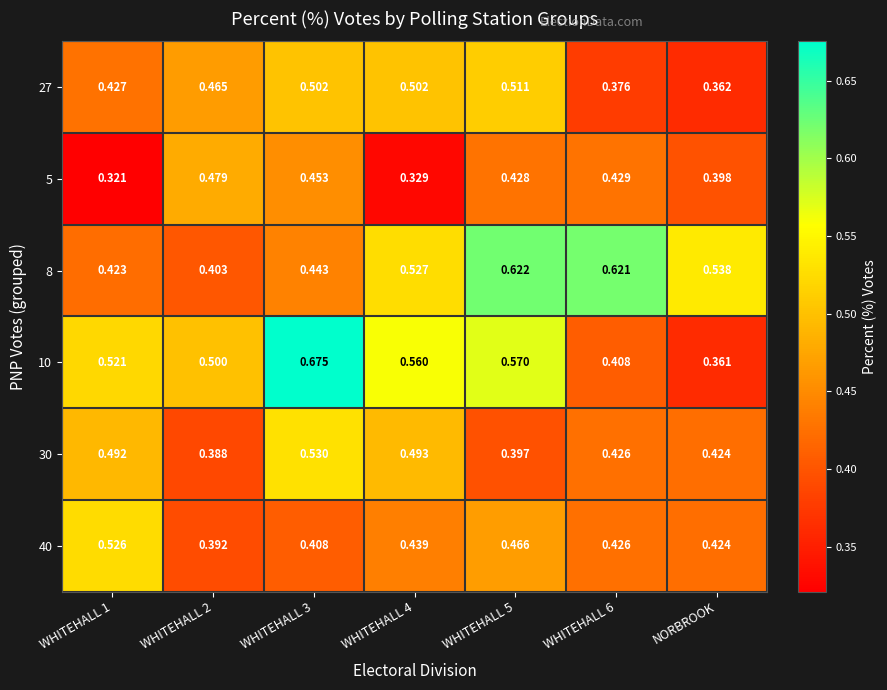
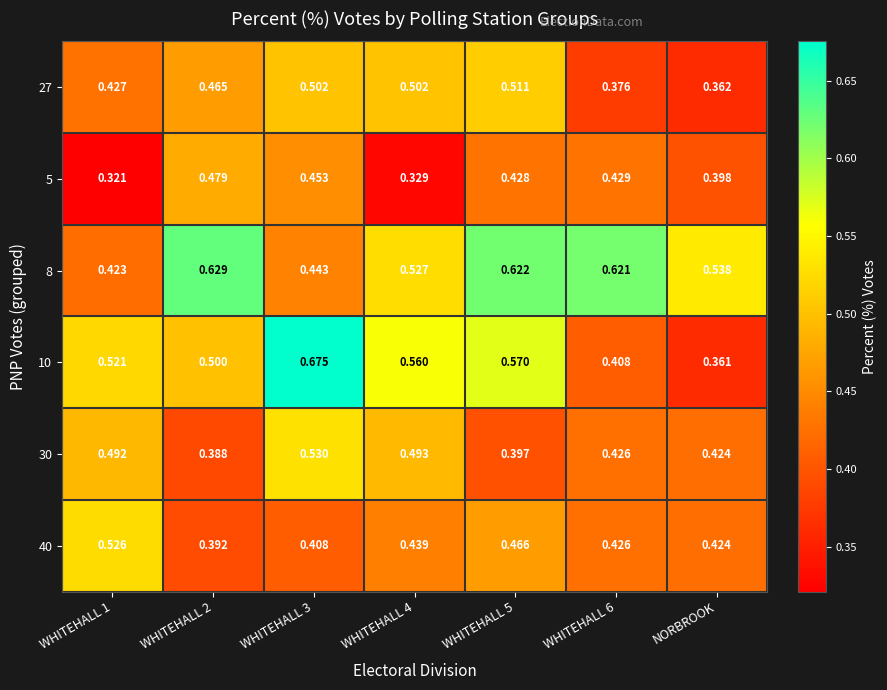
  {
    "27": {
      "WHITEHALL 1": 0.427,
      "WHITEHALL 2": 0.465,
      "WHITEHALL 3": 0.502,
      "WHITEHALL 4": 0.502,
      "WHITEHALL 5": 0.511,
      "WHITEHALL 6": 0.376,
      "NORBROOK": 0.362
    },
    "5": {
      "WHITEHALL 1": 0.321,
      "WHITEHALL 2": 0.479,
      "WHITEHALL 3": 0.453,
      "WHITEHALL 4": 0.329,
      "WHITEHALL 5": 0.428,
      "WHITEHALL 6": 0.429,
      "NORBROOK": 0.398
    },
    "8": {
      "WHITEHALL 1": 0.423,
-     "WHITEHALL 2": 0.403,
+     "WHITEHALL 2": 0.629,
      "WHITEHALL 3": 0.443,
      "WHITEHALL 4": 0.527,
      "WHITEHALL 5": 0.622,
      "WHITEHALL 6": 0.621,
      "NORBROOK": 0.538
    },
    "10": {
      "WHITEHALL 1": 0.521,
      "WHITEHALL 2": 0.500,
      "WHITEHALL 3": 0.675,
      "WHITEHALL 4": 0.560,
      "WHITEHALL 5": 0.570,
      "WHITEHALL 6": 0.408,
      "NORBROOK": 0.361
    },
    "30": {
      "WHITEHALL 1": 0.492,
      "WHITEHALL 2": 0.388,
      "WHITEHALL 3": 0.530,
      "WHITEHALL 4": 0.493,
      "WHITEHALL 5": 0.397,
      "WHITEHALL 6": 0.426,
      "NORBROOK": 0.424
    },
    "40": {
      "WHITEHALL 1": 0.526,
      "WHITEHALL 2": 0.392,
      "WHITEHALL 3": 0.408,
      "WHITEHALL 4": 0.439,
      "WHITEHALL 5": 0.466,
      "WHITEHALL 6": 0.426,
      "NORBROOK": 0.424
    }
  }
